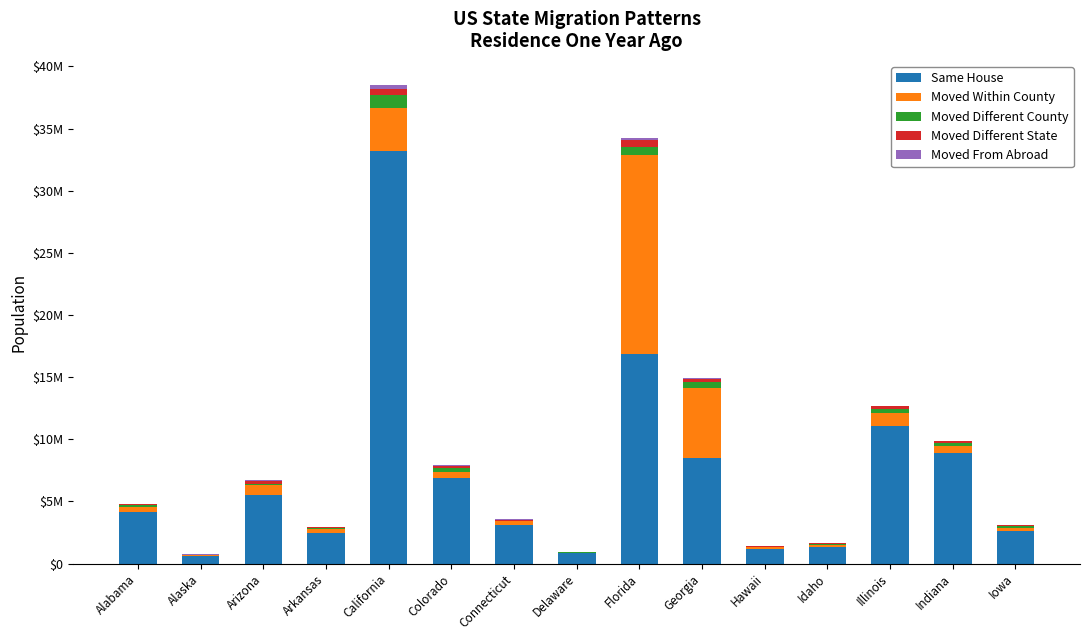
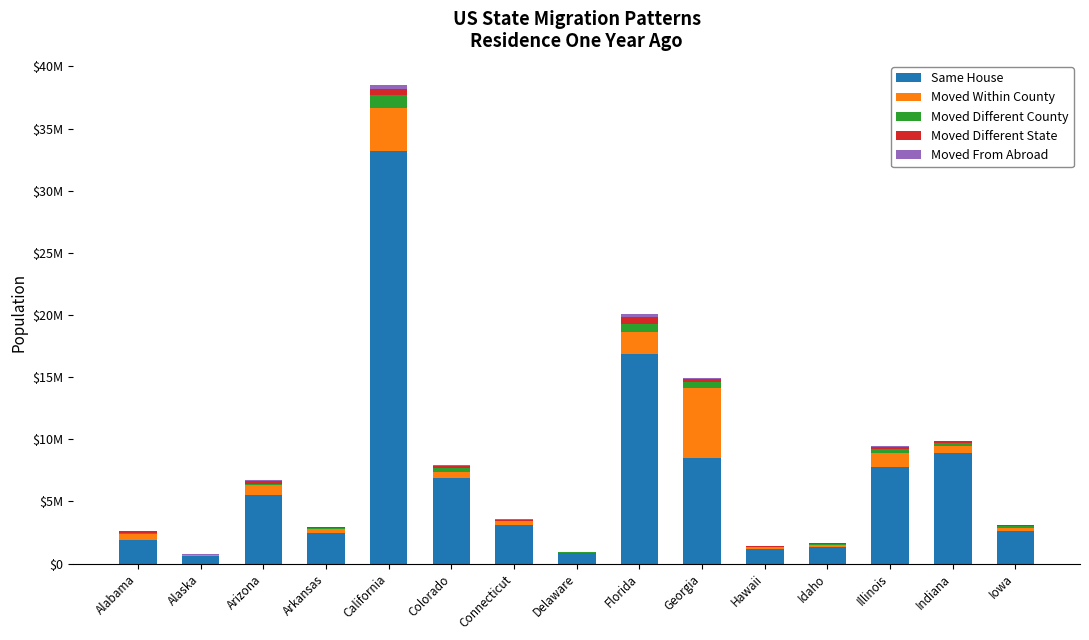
  {
    "Same House": {
-     "Alabama": "$4100000",
+     "Alabama": "$1900000",
      "Alaska": "$600000",
      "Arizona": "$5500000",
      "Arkansas": "$2500000",
      "California": "$33200000",
      "Colorado": "$6900000",
      "Connecticut": "$3100000",
      "Delaware": "$800000",
      "Florida": "$16900000",
      "Georgia": "$8500000",
      "Hawaii": "$1200000",
      "Idaho": "$1400000",
-     "Illinois": "$11000000",
+     "Illinois": "$7800000",
      "Indiana": "$8900000",
      "Iowa": "$2600000"
    },
    "Moved Within County": {
      "Alabama": "$400000",
      "Arizona": "$800000",
      "Arkansas": "$300000",
      "California": "$3400000",
      "Colorado": "$500000",
      "Connecticut": "$300000",
-     "Florida": "$16000000",
+     "Florida": "$1800000",
      "Georgia": "$5600000",
      "Illinois": "$1100000",
      "Indiana": "$600000",
      "Iowa": "$300000"
    },
    "Moved Different County": {
      "California": "$1100000",
      "Colorado": "$300000",
      "Florida": "$600000",
      "Georgia": "$500000",
      "Illinois": "$300000",
      "Indiana": "$200000"
    },
    "Moved Different State": {
      "Arizona": "$300000",
      "California": "$500000",
      "Colorado": "$200000",
      "Florida": "$600000",
      "Georgia": "$300000",
      "Illinois": "$200000"
    },
    "Moved From Abroad": {
      "California": "$300000",
      "Florida": "$200000"
    }
  }
